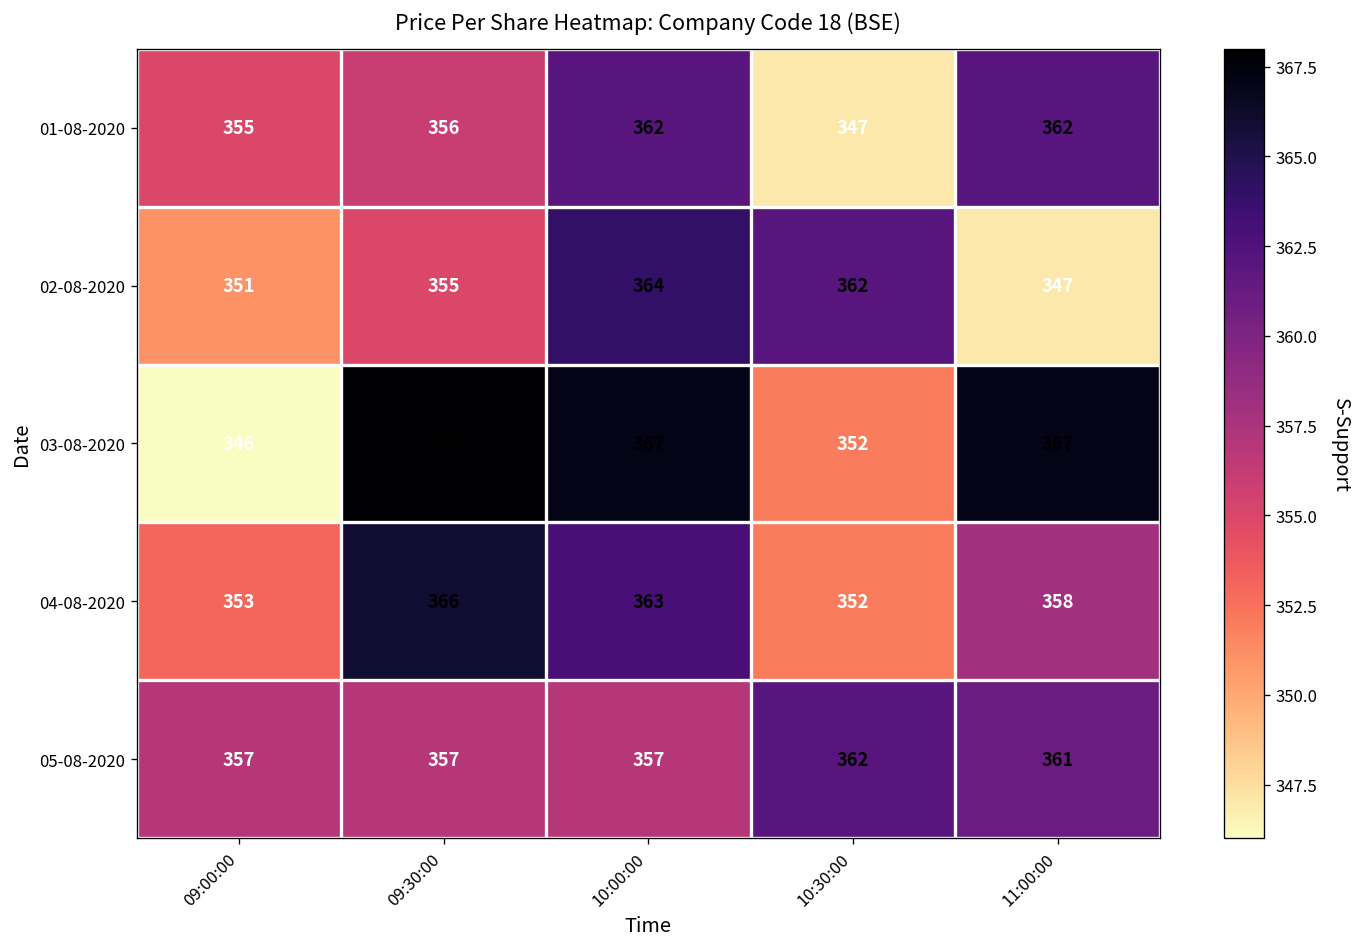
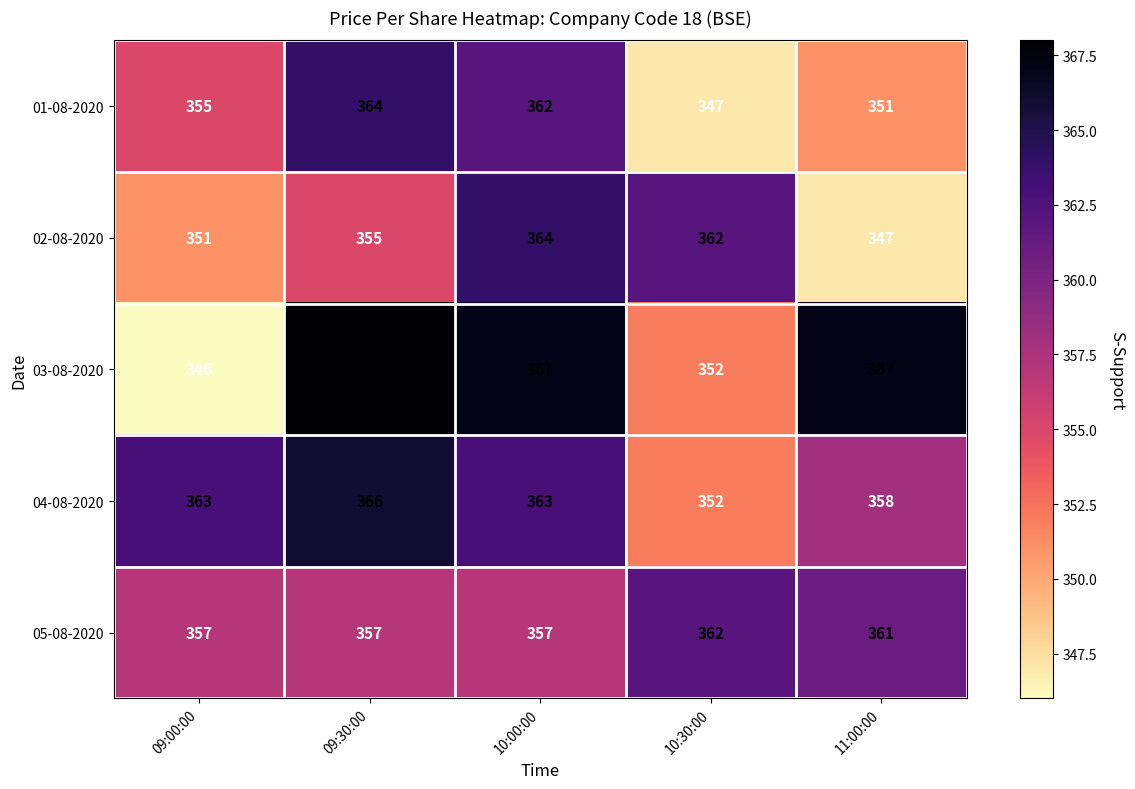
  {
    "01-08-2020": {
      "09:00:00": 355,
-     "09:30:00": 356,
+     "09:30:00": 364,
      "10:00:00": 362,
      "10:30:00": 347,
-     "11:00:00": 362
+     "11:00:00": 351
    },
    "02-08-2020": {
      "09:00:00": 351,
      "09:30:00": 355,
      "10:00:00": 364,
      "10:30:00": 362,
      "11:00:00": 347
    },
    "03-08-2020": {
      "09:00:00": 346,
      "10:30:00": 352
    },
    "04-08-2020": {
-     "09:00:00": 353,
+     "09:00:00": 363,
      "09:30:00": 366,
      "10:00:00": 363,
      "10:30:00": 352,
      "11:00:00": 358
    },
    "05-08-2020": {
      "09:00:00": 357,
      "09:30:00": 357,
      "10:00:00": 357,
      "10:30:00": 362,
      "11:00:00": 361
    }
  }
